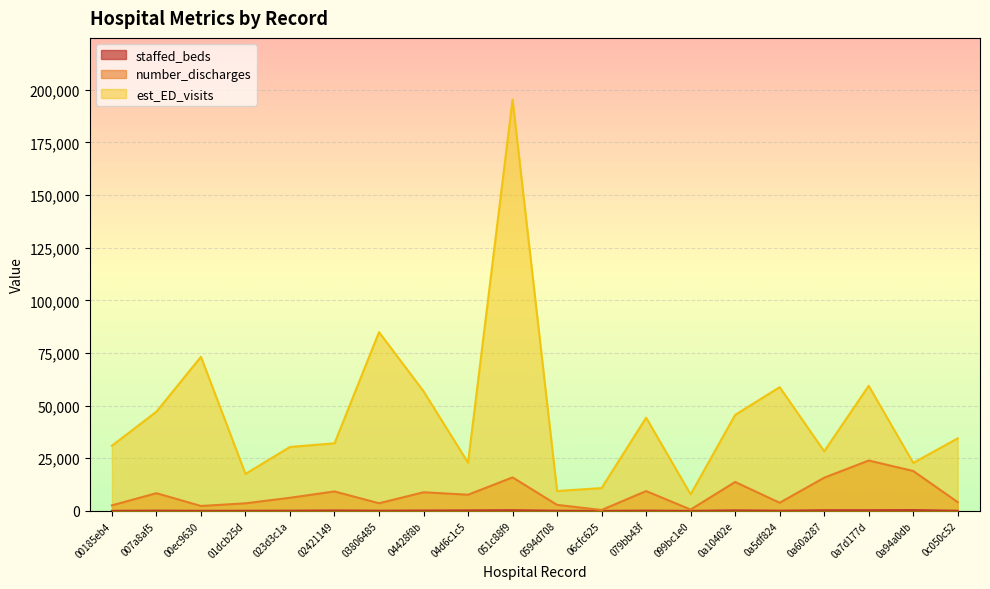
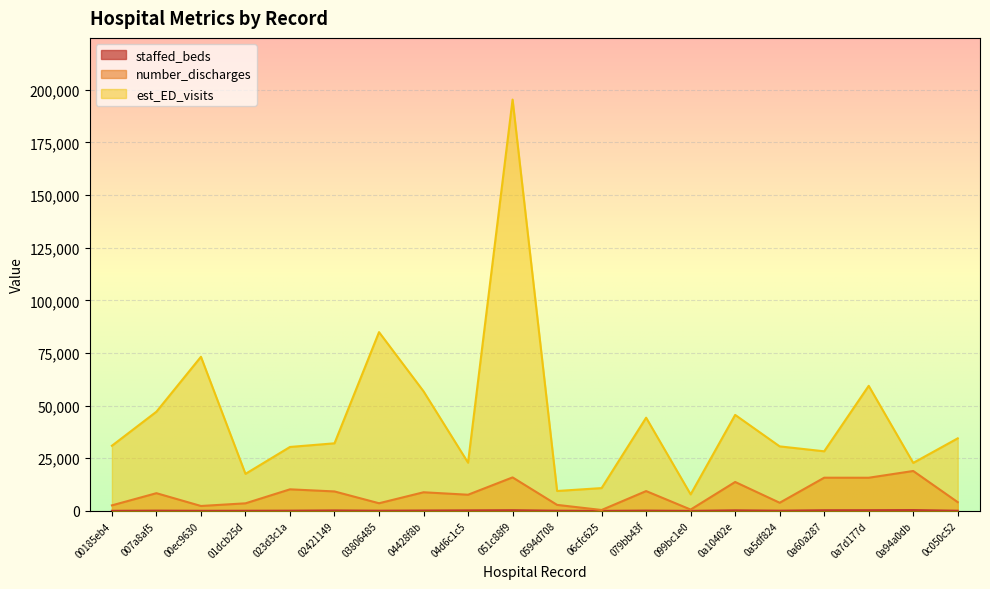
  {
    "staffed_beds": {
      "00185eb4": "0",
      "007a8af5": "0",
      "00ec9630": "0",
      "01dcb25d": "0",
      "023d3c1a": "0",
      "02421149": "0",
      "03806485": "0",
      "04428f8b": "0",
      "04d6c1c5": "0",
      "051c88f9": "0",
      "0594d708": "0",
      "079bb43f": "0",
      "0a10402e": "0",
      "0a5df824": "0",
      "0a60a287": "0",
      "0a7d177d": "0",
      "0a94a0db": "0",
      "0c050c52": "0"
    },
    "number_discharges": {
      "00185eb4": "3,000",
      "007a8af5": "8,000",
      "00ec9630": "2,000",
      "01dcb25d": "4,000",
-     "023d3c1a": "6,000",
+     "023d3c1a": "10,000",
      "02421149": "9,000",
      "03806485": "4,000",
      "04428f8b": "9,000",
      "04d6c1c5": "8,000",
      "051c88f9": "16,000",
      "0594d708": "3,000",
      "079bb43f": "9,000",
      "0a10402e": "14,000",
      "0a5df824": "4,000",
      "0a60a287": "16,000",
-     "0a7d177d": "24,000",
+     "0a7d177d": "16,000",
      "0a94a0db": "19,000",
      "0c050c52": "4,000"
    },
    "est_ED_visits": {
      "00185eb4": "31,000",
      "007a8af5": "47,000",
      "00ec9630": "73,000",
      "01dcb25d": "18,000",
      "023d3c1a": "30,000",
      "02421149": "32,000",
      "03806485": "85,000",
      "04428f8b": "57,000",
      "04d6c1c5": "23,000",
      "051c88f9": "195,000",
      "0594d708": "9,000",
      "06cfc625": "11,000",
      "079bb43f": "44,000",
      "099bc1e0": "8,000",
      "0a10402e": "46,000",
-     "0a5df824": "59,000",
+     "0a5df824": "31,000",
      "0a60a287": "28,000",
      "0a7d177d": "59,000",
      "0a94a0db": "23,000",
      "0c050c52": "34,000"
    }
  }
